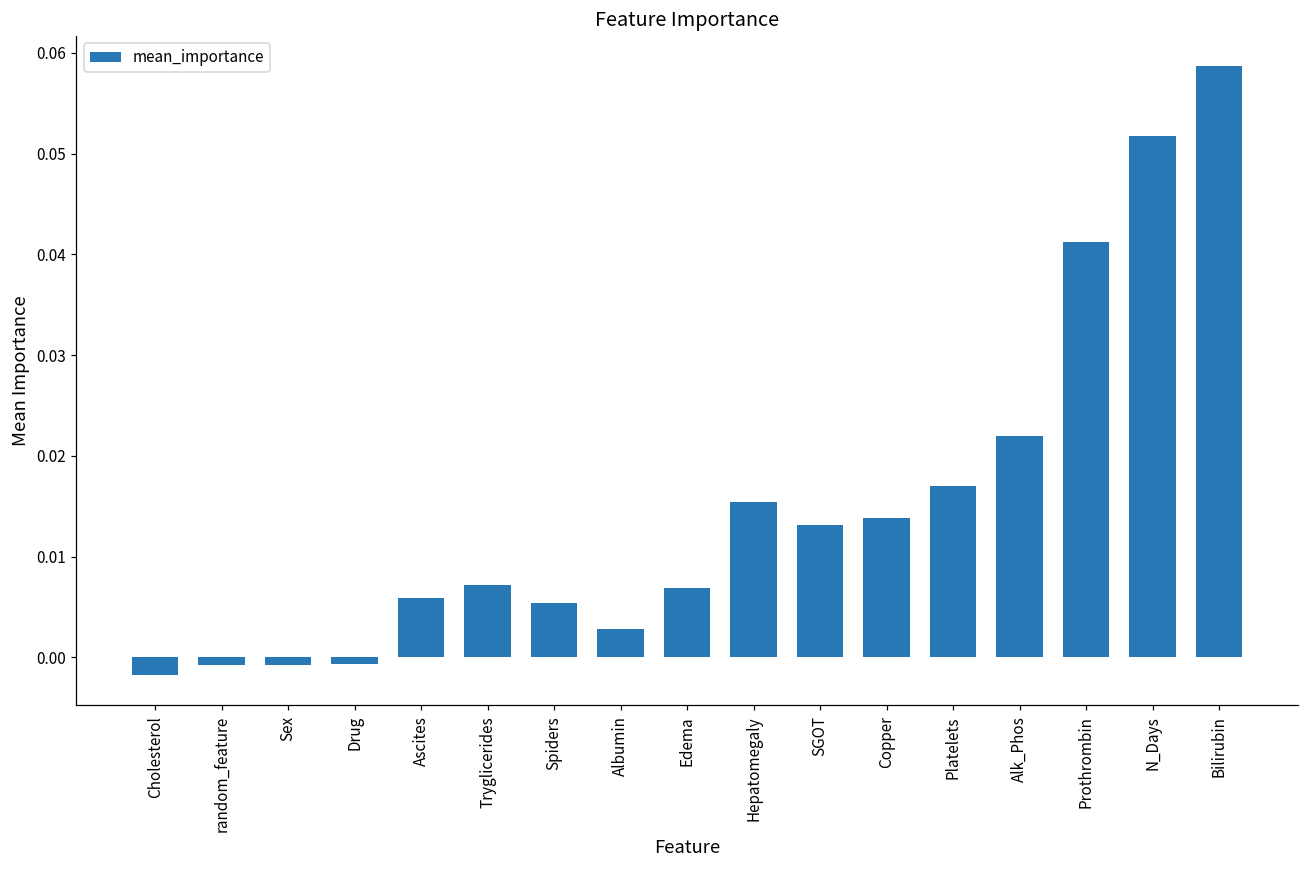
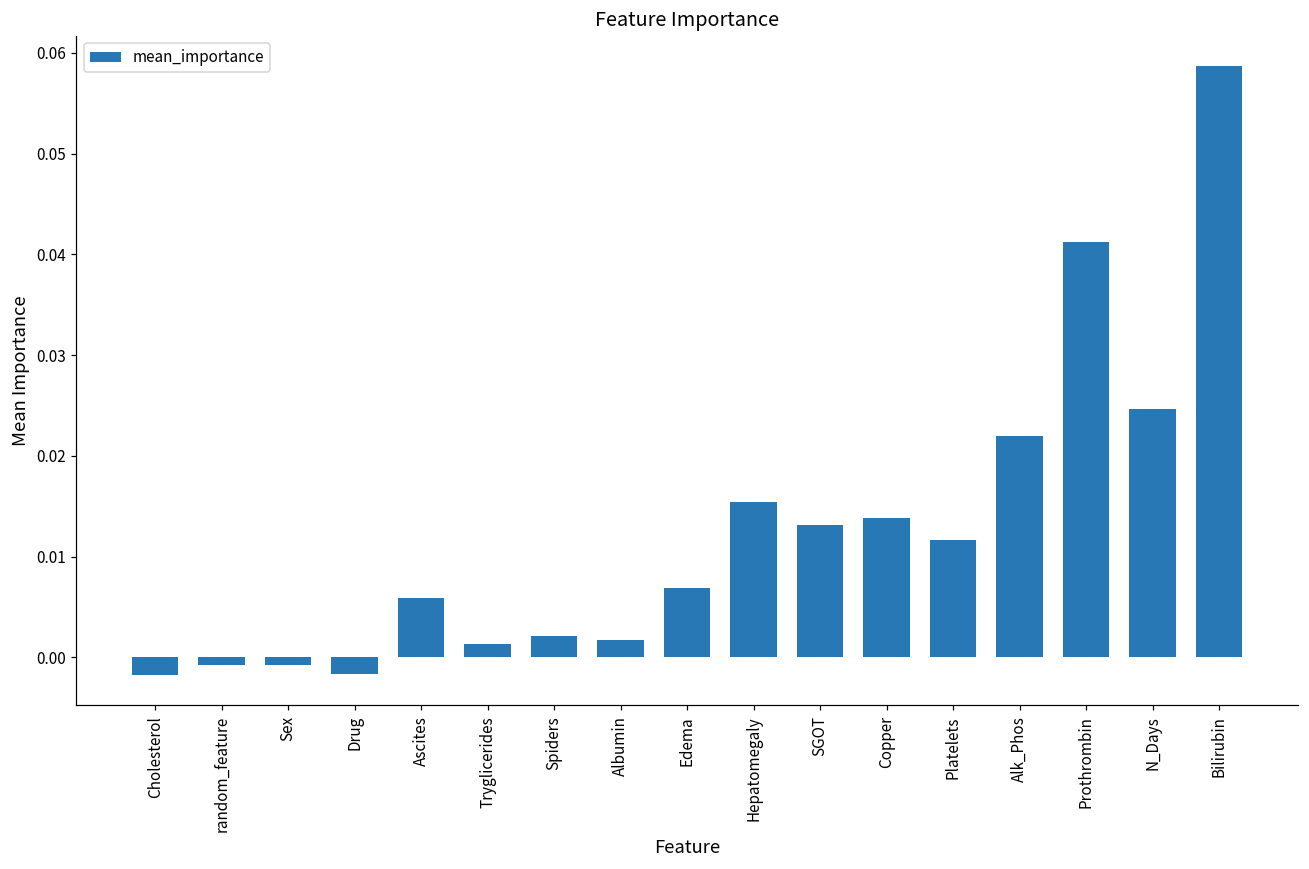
  {
    "Cholesterol": -0.002,
    "random_feature": -0.001,
    "Sex": -0.001,
-   "Drug": -0.001,
+   "Drug": -0.002,
    "Ascites": 0.006,
-   "Tryglicerides": 0.007,
-   "Spiders": 0.005,
-   "Albumin": 0.003,
+   "Tryglicerides": 0.001,
+   "Spiders": 0.002,
+   "Albumin": 0.002,
    "Edema": 0.007,
    "Hepatomegaly": 0.015,
    "SGOT": 0.013,
    "Copper": 0.014,
-   "Platelets": 0.017,
+   "Platelets": 0.012,
    "Alk_Phos": 0.022,
    "Prothrombin": 0.041,
-   "N_Days": 0.052,
+   "N_Days": 0.025,
    "Bilirubin": 0.059
  }
